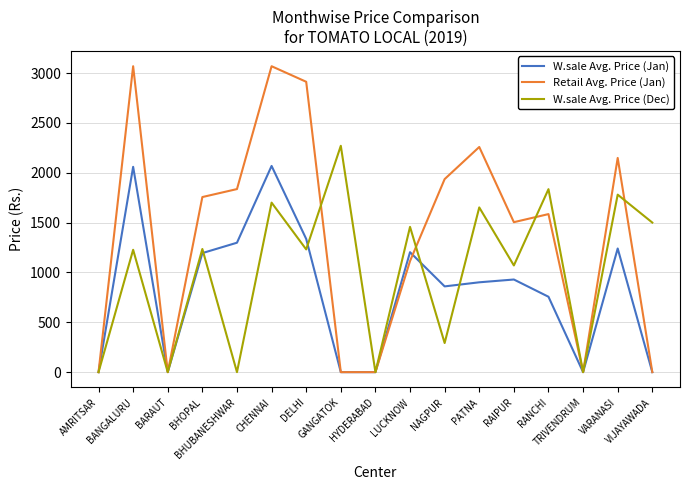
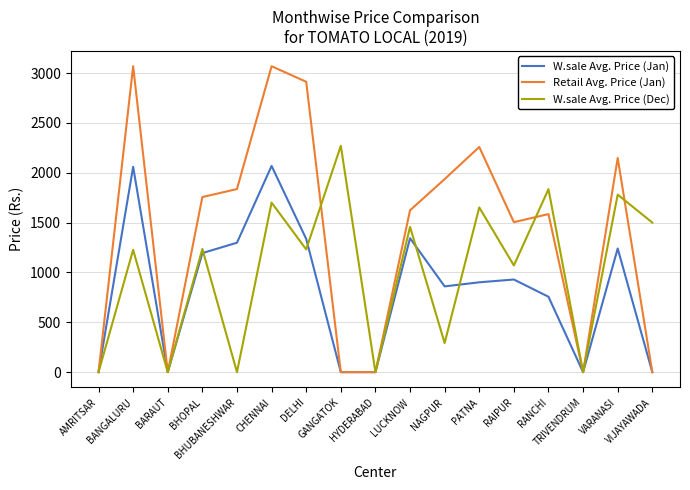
  {
    "W.sale Avg. Price (Jan)": {
      "BANGALURU": 2100,
      "BHOPAL": 1200,
      "BHUBANESHWAR": 1300,
      "CHENNAI": 2100,
      "DELHI": 1300,
-     "LUCKNOW": 1200,
+     "LUCKNOW": 1300,
      "NAGPUR": 900,
      "PATNA": 900,
      "RAIPUR": 900,
      "RANCHI": 800,
      "VARANASI": 1200
    },
    "Retail Avg. Price (Jan)": {
      "BANGALURU": 3100,
      "BHOPAL": 1800,
      "BHUBANESHWAR": 1800,
      "CHENNAI": 3100,
      "DELHI": 2900,
-     "LUCKNOW": 1100,
+     "LUCKNOW": 1600,
      "NAGPUR": 1900,
      "PATNA": 2300,
      "RAIPUR": 1500,
      "RANCHI": 1600,
      "VARANASI": 2100
    },
    "W.sale Avg. Price (Dec)": {
      "BANGALURU": 1200,
      "BHOPAL": 1200,
      "BHUBANESHWAR": 0,
      "CHENNAI": 1700,
      "DELHI": 1200,
      "GANGATOK": 2300,
      "LUCKNOW": 1500,
      "NAGPUR": 300,
      "PATNA": 1700,
      "RAIPUR": 1100,
      "RANCHI": 1800,
      "VARANASI": 1800,
      "VIJAYAWADA": 1500
    }
  }
